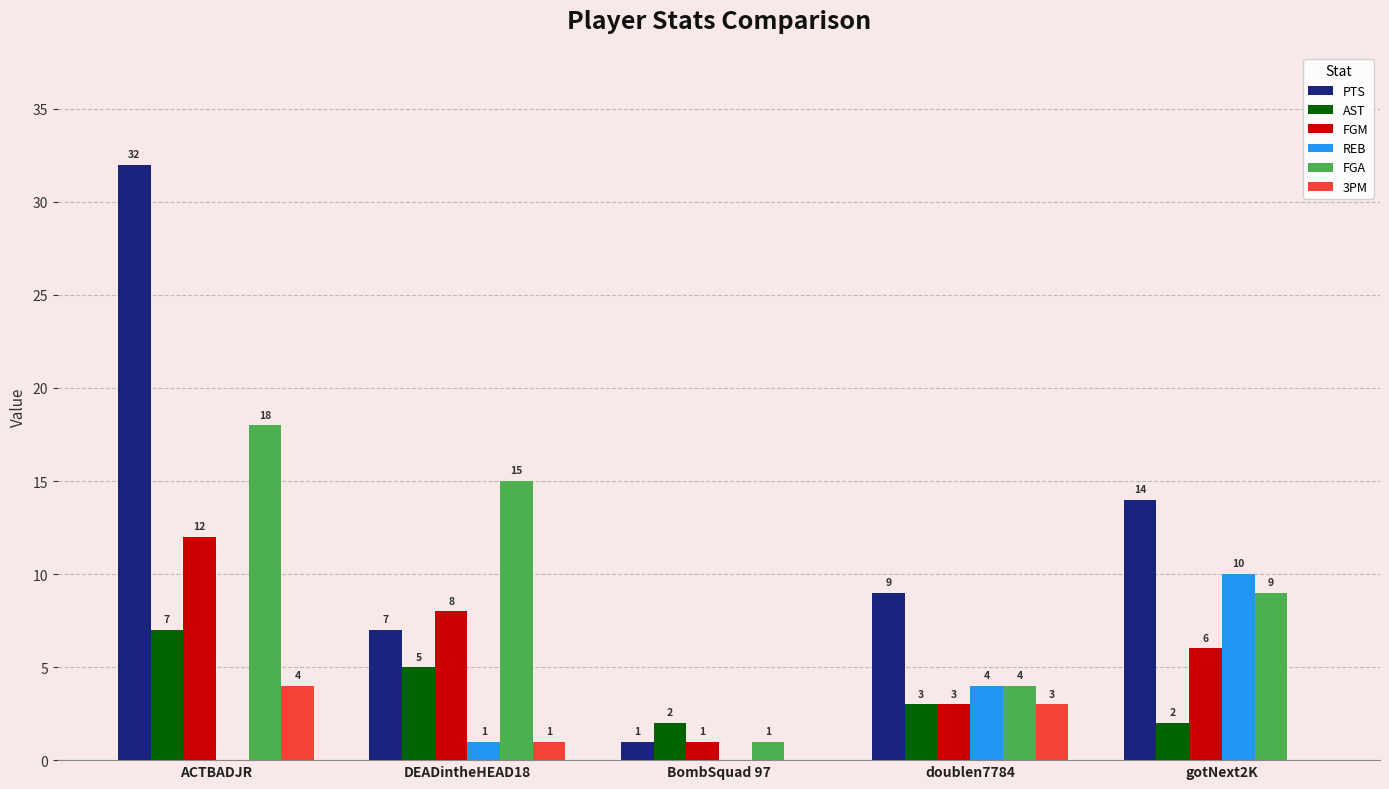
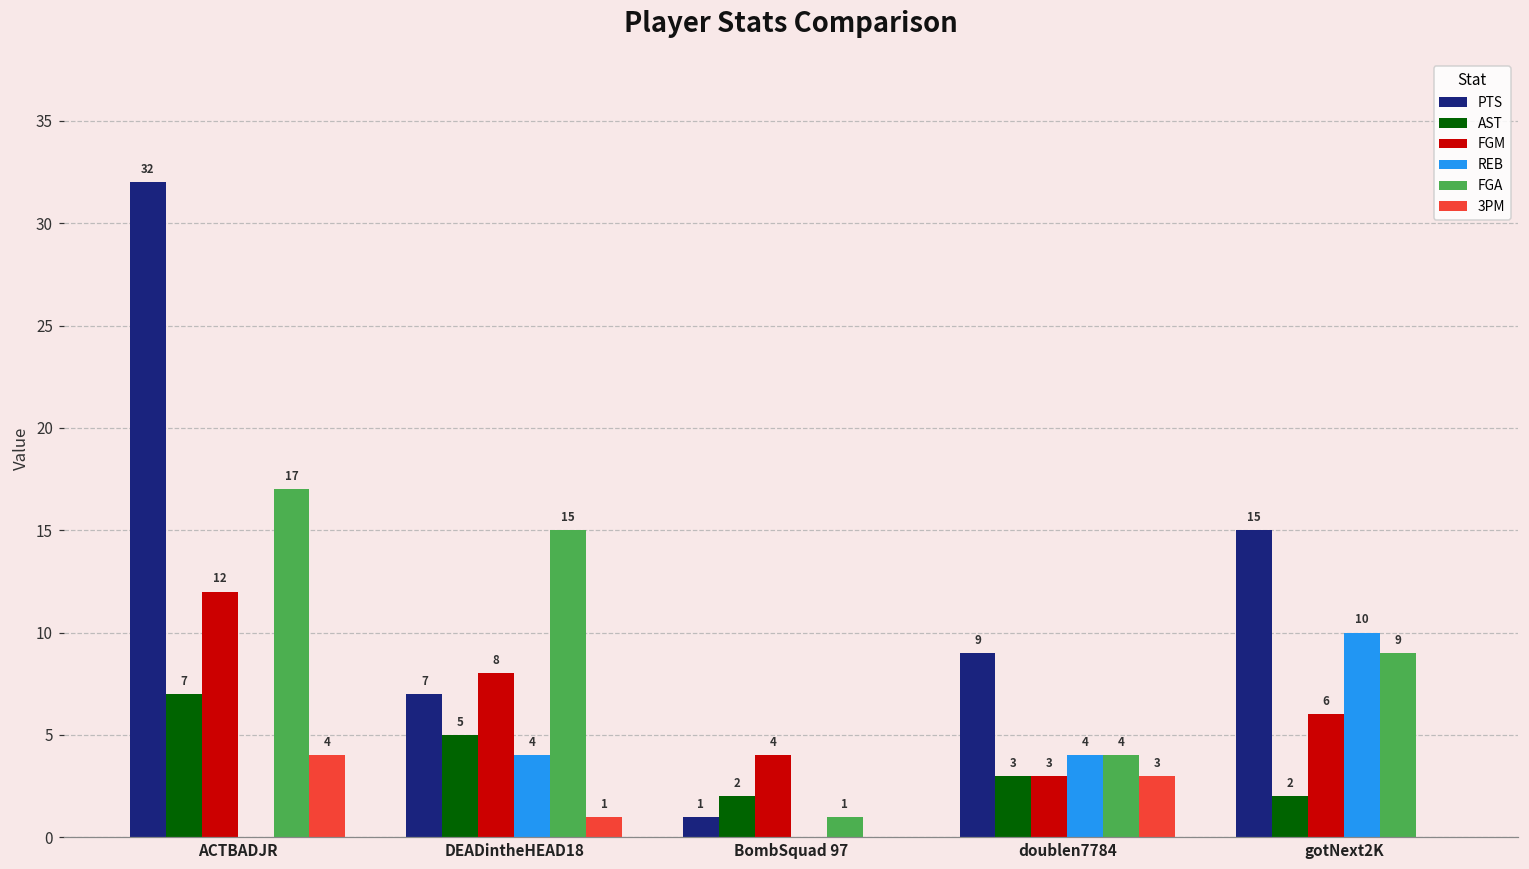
  {
    "PTS": {
      "ACTBADJR": 32,
      "DEADintheHEAD18": 7,
      "BombSquad 97": 1,
      "doublen7784": 9,
-     "gotNext2K": 14
+     "gotNext2K": 15
    },
    "AST": {
      "ACTBADJR": 7,
      "DEADintheHEAD18": 5,
      "BombSquad 97": 2,
      "doublen7784": 3,
      "gotNext2K": 2
    },
    "FGM": {
      "ACTBADJR": 12,
      "DEADintheHEAD18": 8,
-     "BombSquad 97": 1,
+     "BombSquad 97": 4,
      "doublen7784": 3,
      "gotNext2K": 6
    },
    "REB": {
-     "DEADintheHEAD18": 1,
+     "DEADintheHEAD18": 4,
      "doublen7784": 4,
      "gotNext2K": 10
    },
    "FGA": {
-     "ACTBADJR": 18,
+     "ACTBADJR": 17,
      "DEADintheHEAD18": 15,
      "BombSquad 97": 1,
      "doublen7784": 4,
      "gotNext2K": 9
    },
    "3PM": {
      "ACTBADJR": 4,
      "DEADintheHEAD18": 1,
      "doublen7784": 3
    }
  }
